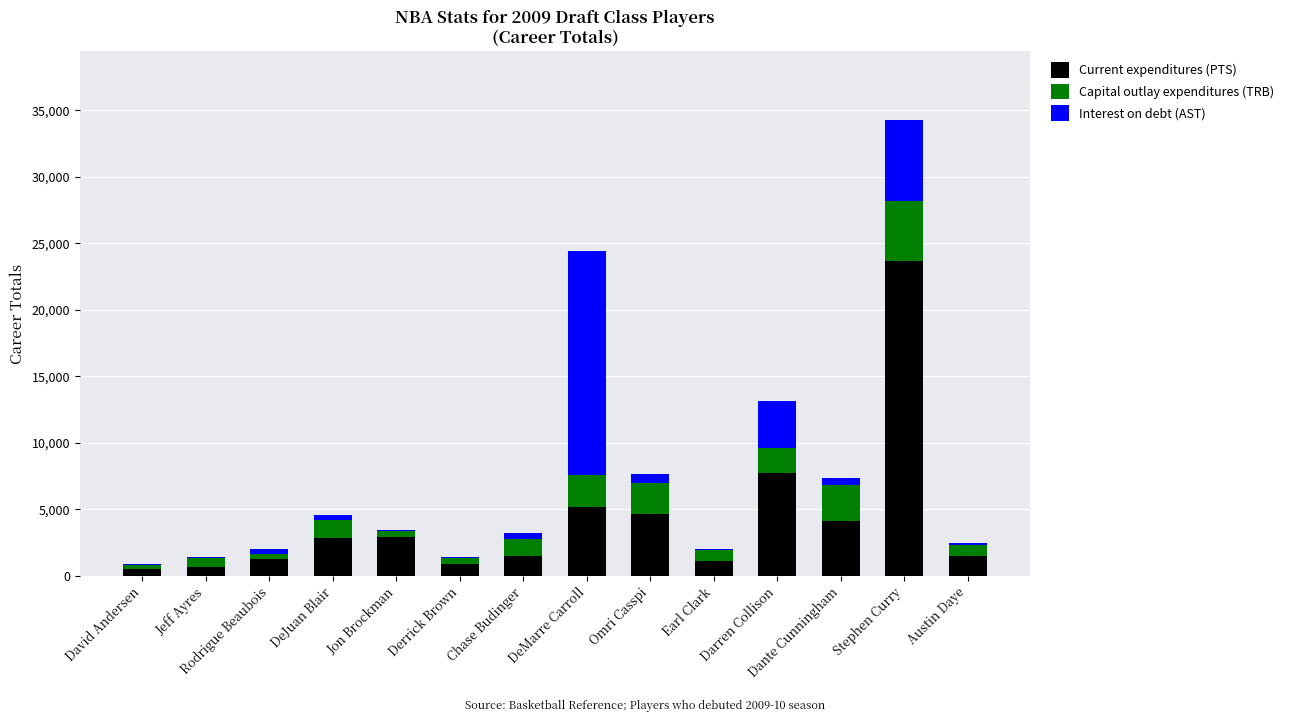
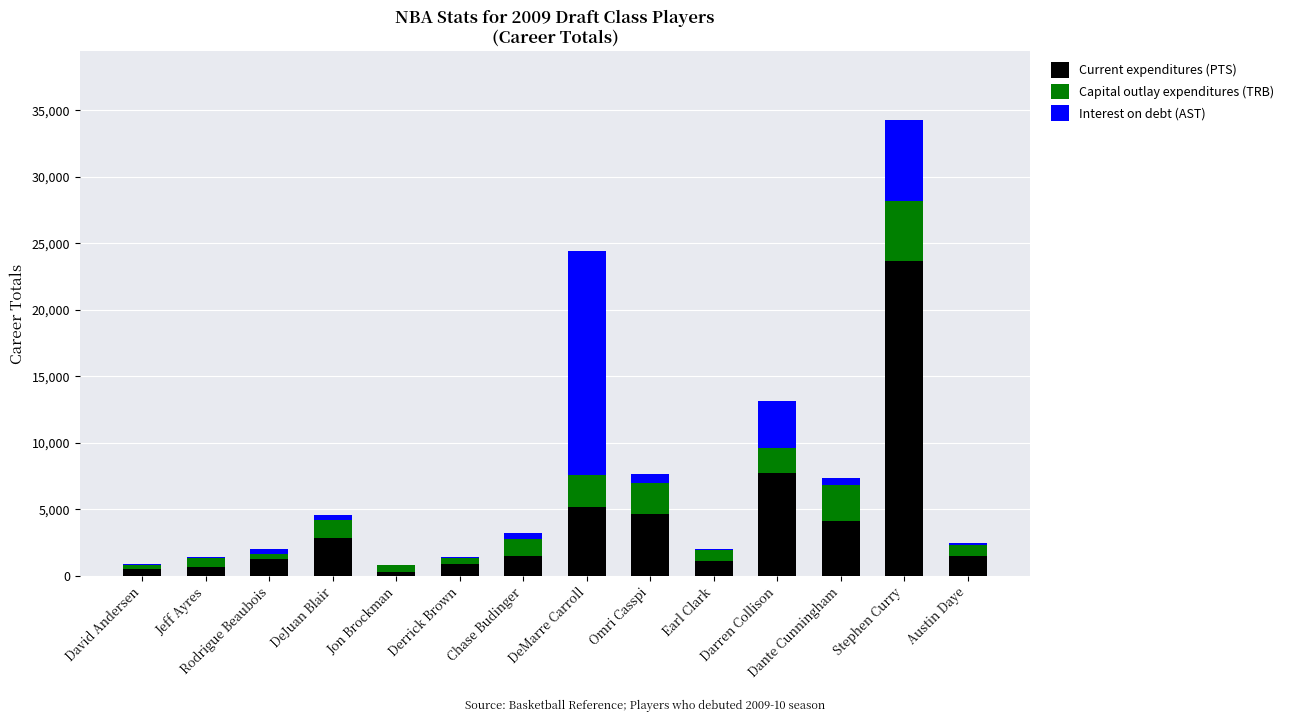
  {
    "Current expenditures (PTS)": {
      "David Andersen": "500",
      "Jeff Ayres": "700",
      "Rodrigue Beaubois": "1,300",
      "DeJuan Blair": "2,900",
-     "Jon Brockman": "2,900",
+     "Jon Brockman": "300",
      "Derrick Brown": "900",
      "Chase Budinger": "1,500",
      "DeMarre Carroll": "5,200",
      "Omri Casspi": "4,600",
      "Earl Clark": "1,100",
      "Darren Collison": "7,700",
      "Dante Cunningham": "4,100",
      "Stephen Curry": "23,700",
      "Austin Daye": "1,500"
    },
    "Capital outlay expenditures (TRB)": {
      "David Andersen": "300",
      "Jeff Ayres": "600",
      "Rodrigue Beaubois": "300",
      "DeJuan Blair": "1,400",
      "Jon Brockman": "500",
      "Derrick Brown": "400",
      "Chase Budinger": "1,200",
      "DeMarre Carroll": "2,500",
      "Omri Casspi": "2,400",
      "Earl Clark": "800",
      "Darren Collison": "1,900",
      "Dante Cunningham": "2,700",
      "Stephen Curry": "4,500",
      "Austin Daye": "800"
    },
    "Interest on debt (AST)": {
      "Rodrigue Beaubois": "400",
      "DeJuan Blair": "300",
      "Chase Budinger": "500",
      "DeMarre Carroll": "16,800",
      "Omri Casspi": "700",
      "Darren Collison": "3,500",
      "Dante Cunningham": "500",
      "Stephen Curry": "6,100",
      "Austin Daye": "200"
    }
  }
